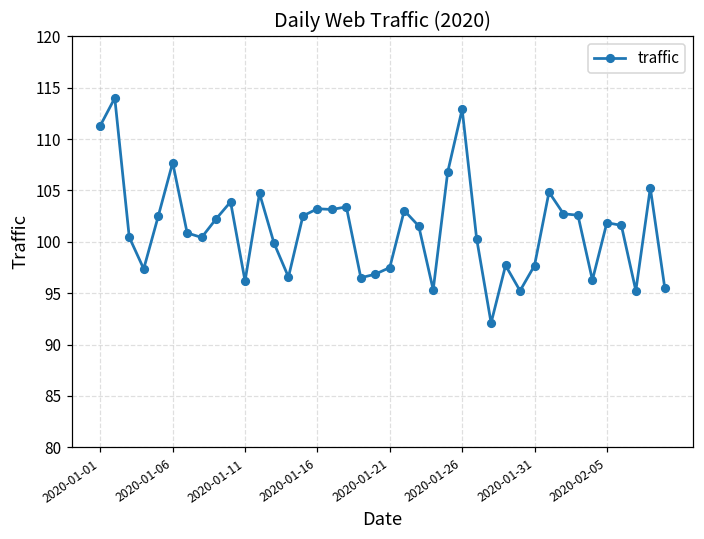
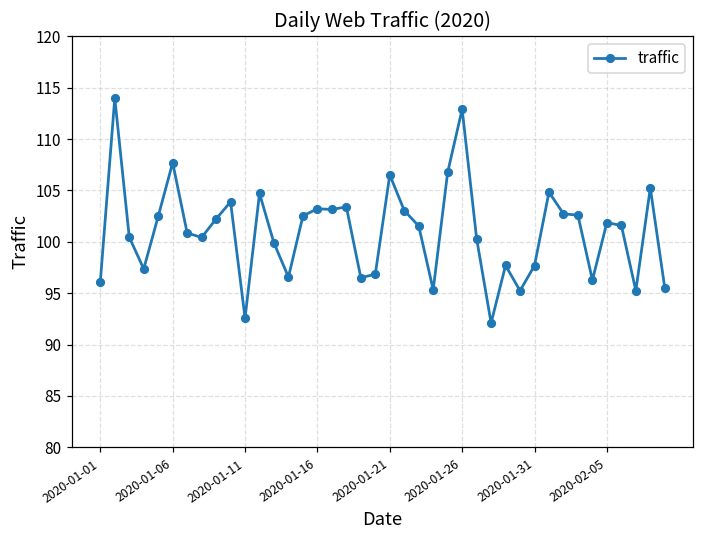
  {
-   "2020-01-01": 111,
+   "2020-01-01": 96,
    "2020-01-06": 108,
-   "2020-01-11": 96,
+   "2020-01-11": 93,
    "2020-01-16": 103,
-   "2020-01-21": 98,
+   "2020-01-21": 107,
    "2020-01-26": 113,
    "2020-01-31": 98,
    "2020-02-05": 102
  }
